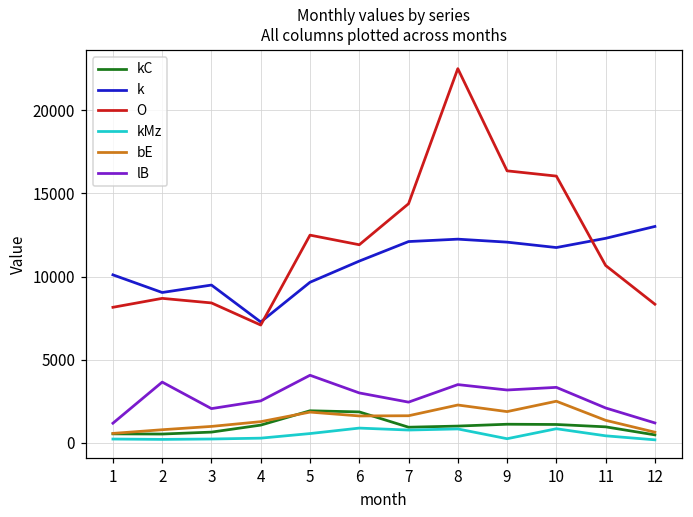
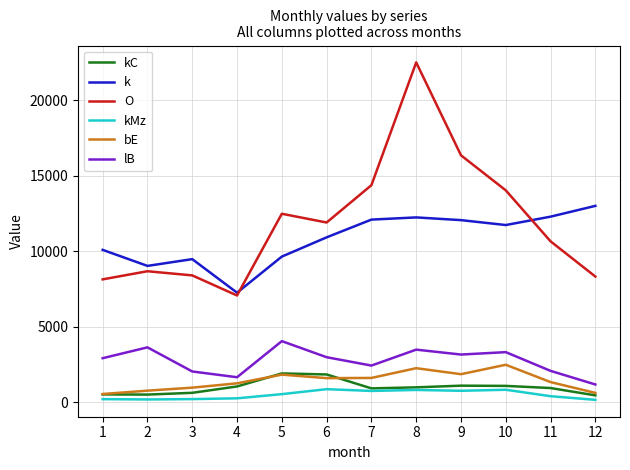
  {
    "kC": {
      "2": 500,
      "3": 600,
      "4": 1100,
      "6": 1900,
      "8": 1000,
      "9": 1100,
      "10": 1100,
      "11": 1000
    },
    "k": {
      "1": 10100,
      "2": 9000,
      "3": 9500,
      "4": 7300,
      "5": 9700,
      "6": 10900,
      "7": 12100,
      "8": 12300,
      "9": 12100,
      "10": 11700,
      "11": 12300,
      "12": 13000
    },
    "O": {
      "1": 8200,
      "2": 8700,
      "3": 8400,
      "4": 7100,
      "5": 12500,
      "6": 11900,
      "7": 14400,
      "8": 22500,
      "9": 16400,
-     "10": 16000,
+     "10": 14000,
      "11": 10700,
      "12": 8300
    },
    "kMz": {
      "1": 200,
      "2": 200,
      "3": 200,
      "4": 300,
      "5": 600,
      "6": 900,
      "8": 800,
-     "9": 200,
+     "9": 800,
      "10": 800,
      "11": 400,
      "12": 200
    },
    "bE": {
      "2": 800,
      "3": 1000,
      "4": 1300,
      "6": 1600,
      "7": 1600,
      "8": 2300,
      "9": 1900,
      "10": 2500,
      "11": 1400
    },
    "lB": {
-     "1": 1200,
+     "1": 2900,
      "2": 3700,
      "3": 2100,
-     "4": 2500,
+     "4": 1700,
      "5": 4100,
      "6": 3000,
      "7": 2400,
      "8": 3500,
      "9": 3200,
      "10": 3300,
      "11": 2100,
      "12": 1200
    }
  }
